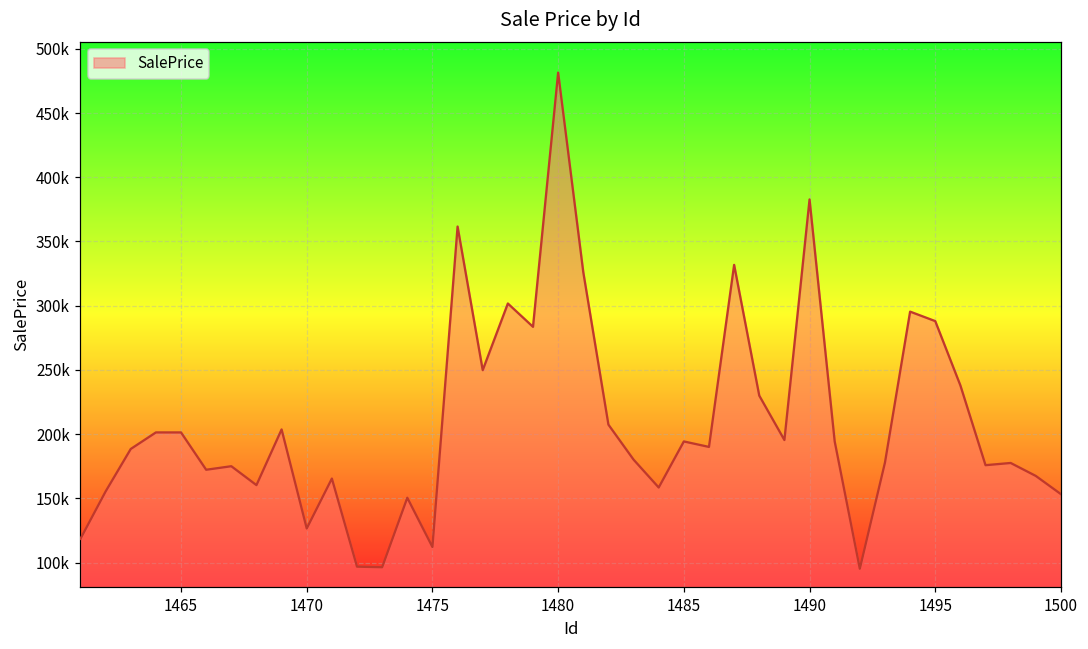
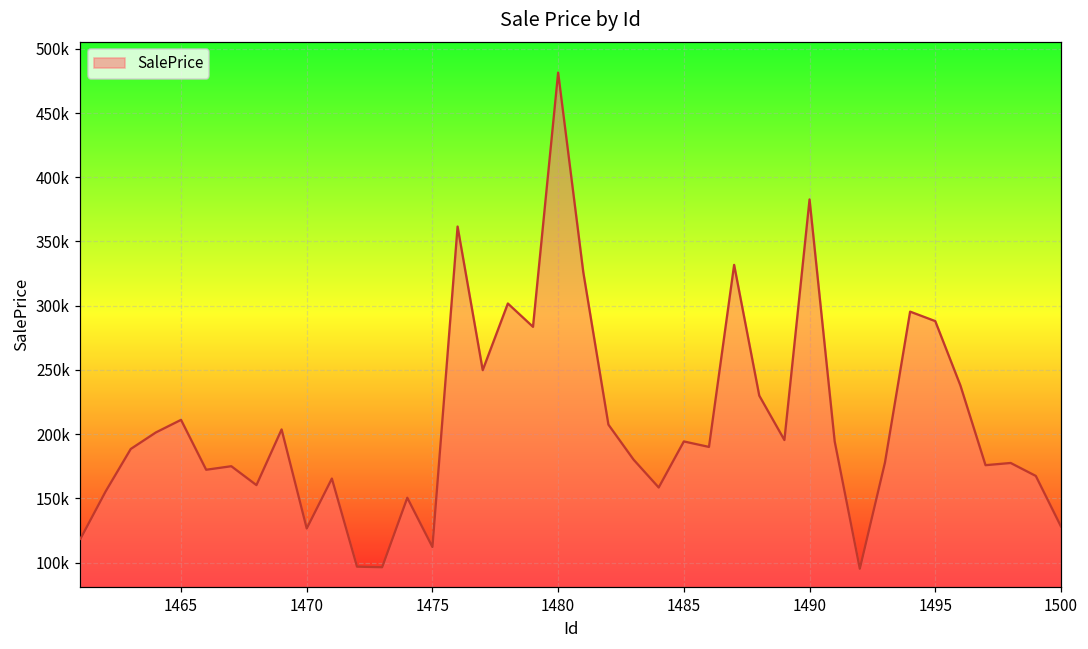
  {
-   "1465": 201000,
+   "1465": 211000,
    "1470": 127000,
    "1475": 112000,
    "1480": 481000,
    "1485": 194000,
    "1490": 383000,
    "1495": 288000,
-   "1500": 153000
+   "1500": 128000
  }
